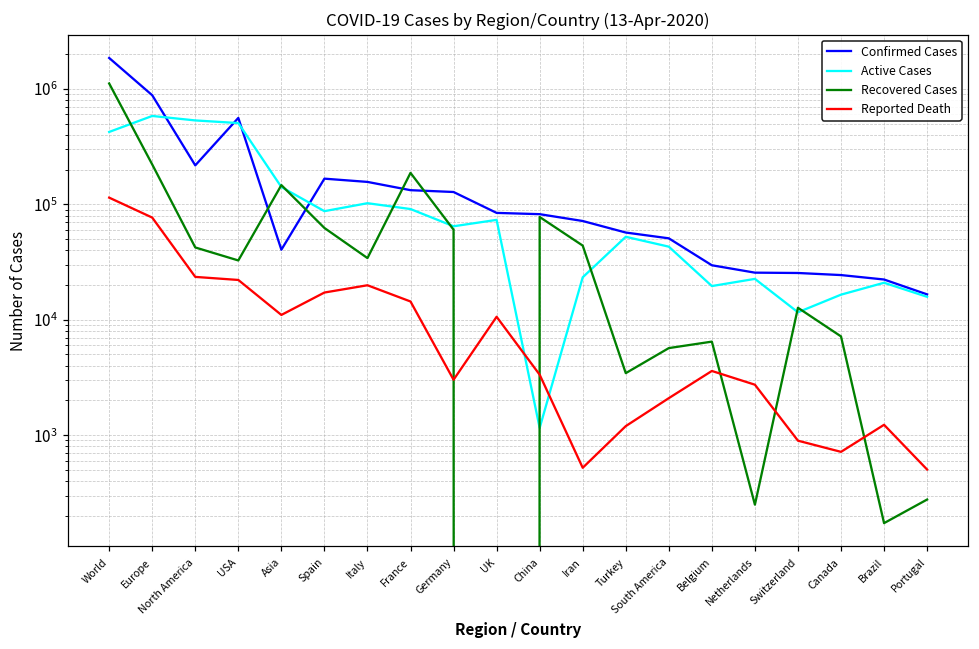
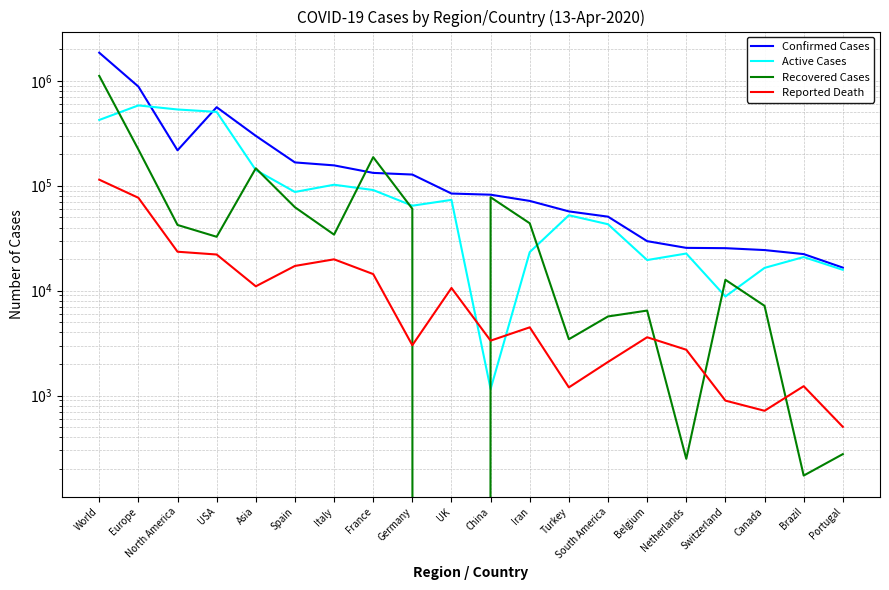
  {
    "Confirmed Cases": {
      "World": 1900000,
      "Europe": 900000,
      "North America": 220000,
      "USA": 600000,
-     "Asia": 40000,
+     "Asia": 300000,
      "Spain": 170000,
      "Italy": 160000,
      "France": 130000,
      "Germany": 130000,
      "UK": 80000,
      "China": 80000,
      "Iran": 70000,
      "Turkey": 60000,
      "South America": 50000,
      "Belgium": 30000,
      "Netherlands": 26000,
      "Switzerland": 25000,
      "Canada": 24000,
      "Brazil": 22000
    },
    "Active Cases": {
      "World": 420000,
      "Europe": 600000,
      "North America": 500000,
      "USA": 500000,
      "Spain": 90000,
      "Italy": 100000,
      "France": 90000,
      "Germany": 60000,
      "UK": 70000,
      "China": 1200,
      "Iran": 23000,
      "Turkey": 50000,
      "South America": 43000,
      "Belgium": 20000,
      "Netherlands": 23000,
-     "Switzerland": 12000,
+     "Switzerland": 9000,
      "Canada": 16000,
      "Brazil": 21000
    },
    "Recovered Cases": {
      "World": 1100000,
      "Europe": 220000,
      "North America": 42000,
      "USA": 33000,
      "Spain": 60000,
      "Italy": 34000,
      "France": 190000,
      "Germany": 60000,
      "China": 80000,
      "Iran": 44000,
      "Turkey": 3400,
      "South America": 6000,
      "Belgium": 6000,
      "Netherlands": 250,
      "Switzerland": 13000,
      "Canada": 7000,
      "Brazil": 170,
      "Portugal": 280
    },
    "Reported Death": {
      "World": 110000,
      "Europe": 80000,
      "North America": 24000,
      "USA": 22000,
      "Asia": 11000,
      "Spain": 17000,
      "Italy": 20000,
      "France": 14000,
      "Germany": 3000,
      "UK": 11000,
      "China": 3300,
-     "Iran": 500,
+     "Iran": 4500,
      "Turkey": 1200,
      "South America": 2100,
      "Belgium": 3600,
      "Netherlands": 2700,
      "Switzerland": 900,
      "Canada": 700,
      "Brazil": 1200,
      "Portugal": 500
    }
  }
